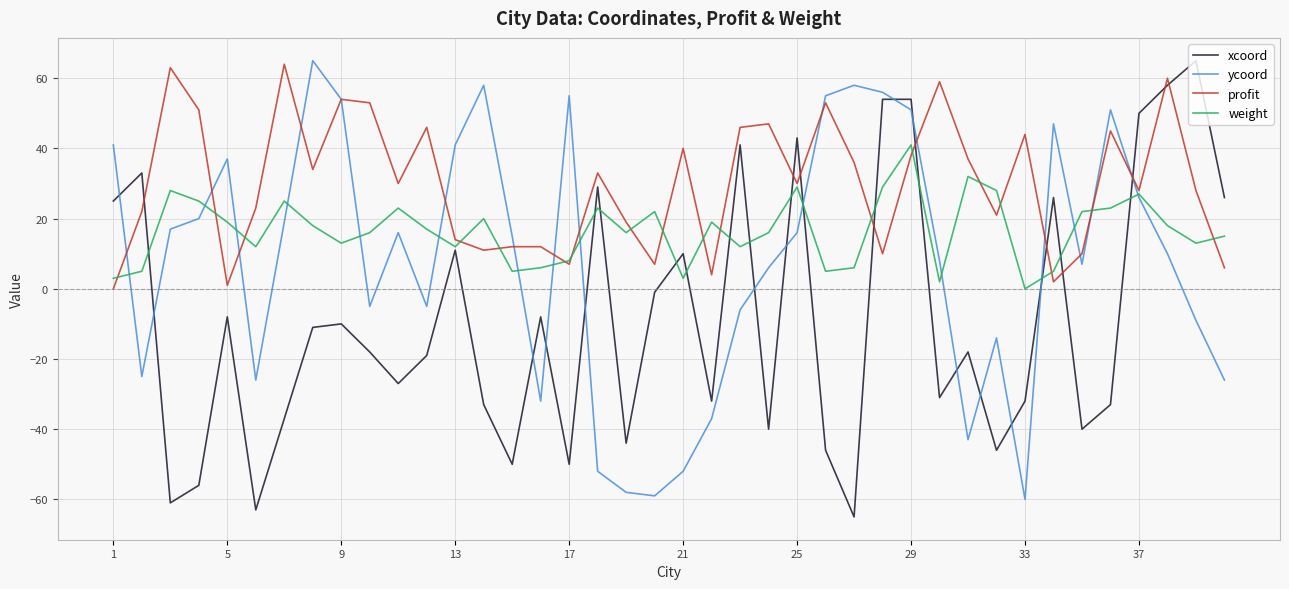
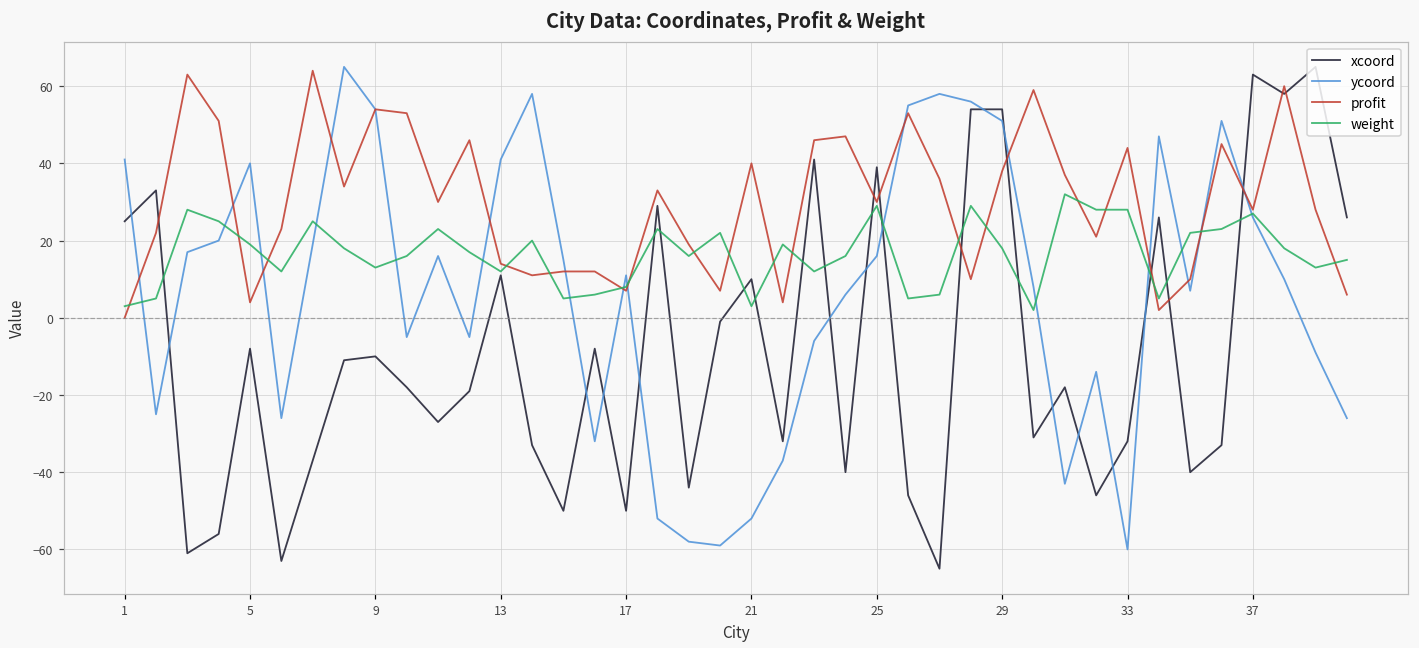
  {
    "xcoord": {
      "1": 25,
      "5": -8,
      "9": -10,
      "13": 11,
      "17": -50,
      "21": 10,
-     "25": 43,
+     "25": 39,
      "29": 54,
      "33": -32,
-     "37": 50
+     "37": 63
    },
    "ycoord": {
      "1": 41,
-     "5": 37,
+     "5": 40,
      "13": 41,
-     "17": 55,
+     "17": 11,
      "21": -52,
      "25": 16,
      "29": 51,
      "33": -60,
      "37": 26
    },
    "profit": {
      "1": 0,
-     "5": 1,
+     "5": 4,
      "13": 14,
      "17": 7,
      "21": 40,
      "25": 30,
      "29": 38,
      "33": 44,
      "37": 28
    },
    "weight": {
      "1": 3,
      "5": 19,
      "9": 13,
      "13": 12,
      "17": 8,
      "21": 3,
      "25": 29,
-     "29": 41,
-     "33": 0,
+     "29": 18,
+     "33": 28,
      "37": 27
    }
  }
